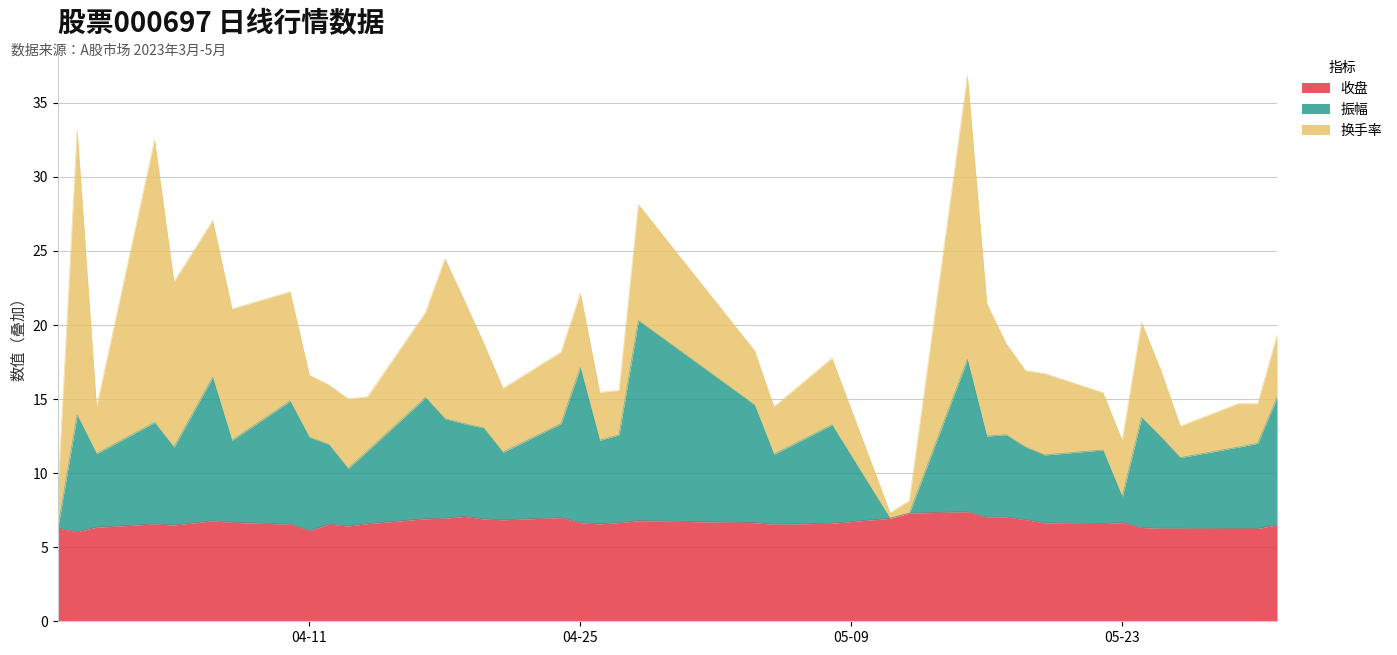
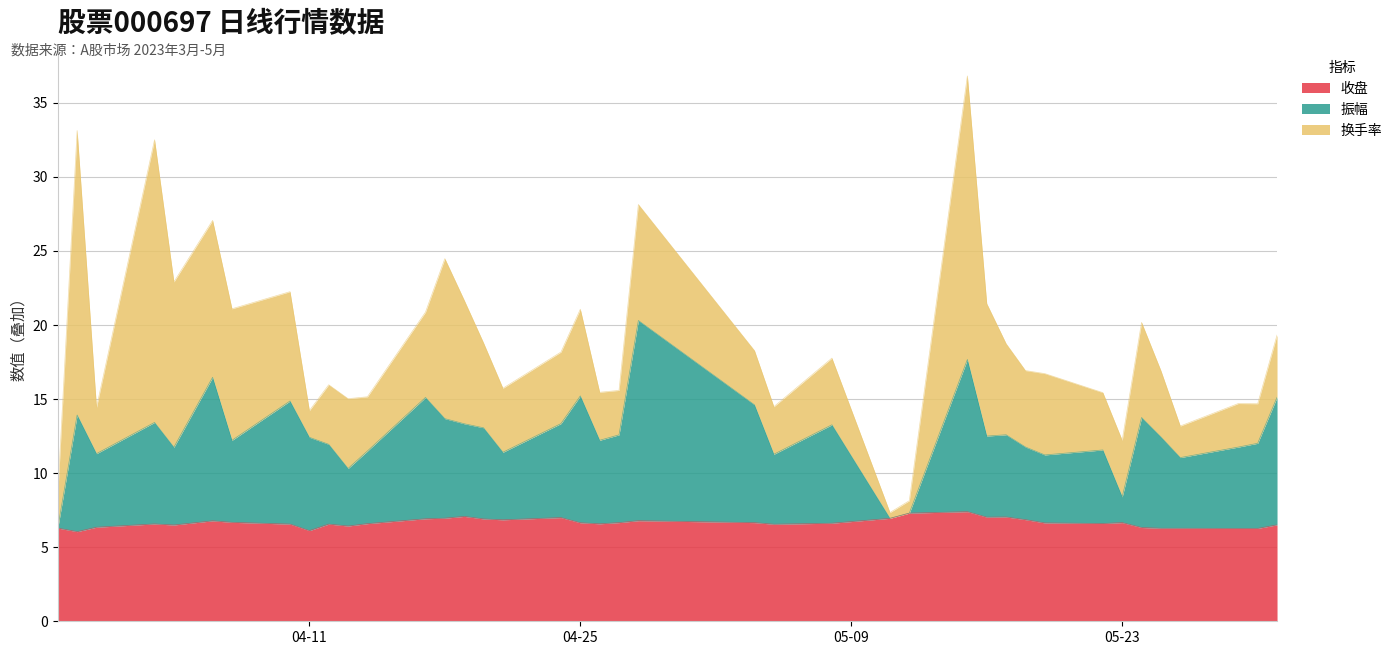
  {
    "收盘": {
      "04-11": 6.1,
      "04-25": 6.7,
      "05-23": 6.7
    },
    "振幅": {
      "04-11": 6.3,
-     "04-25": 10.5,
+     "04-25": 8.6,
      "05-23": 1.7
    },
    "换手率": {
-     "04-11": 4.2,
-     "04-25": 5.0,
+     "04-11": 1.8,
+     "04-25": 5.8,
      "05-23": 3.8
    }
  }
